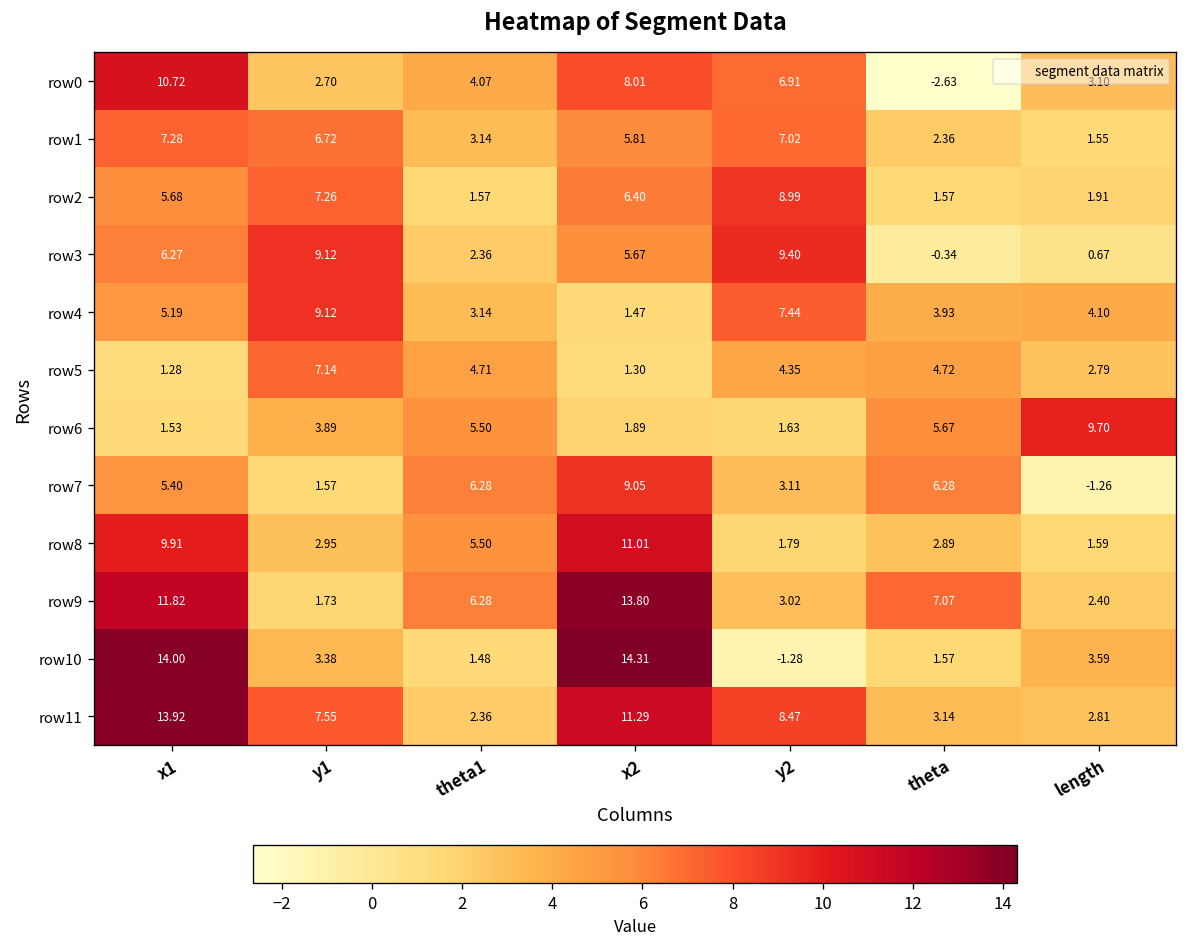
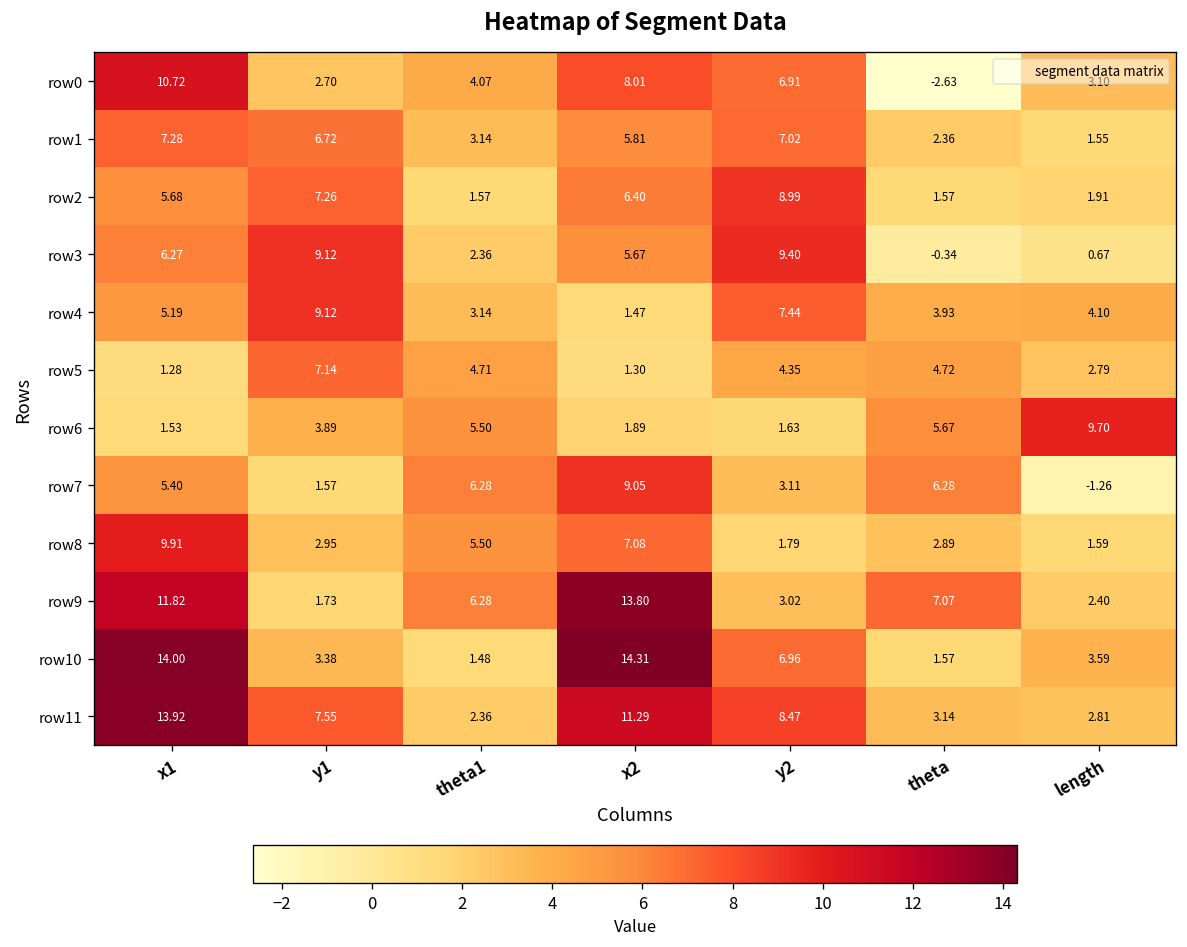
  {
    "row0": {
      "x1": 10.72,
      "y1": 2.70,
      "theta1": 4.07,
      "x2": 8.01,
      "y2": 6.91,
      "theta": -2.63
    },
    "row1": {
      "x1": 7.28,
      "y1": 6.72,
      "theta1": 3.14,
      "x2": 5.81,
      "y2": 7.02,
      "theta": 2.36,
      "length": 1.55
    },
    "row2": {
      "x1": 5.68,
      "y1": 7.26,
      "theta1": 1.57,
      "x2": 6.40,
      "y2": 8.99,
      "theta": 1.57,
      "length": 1.91
    },
    "row3": {
      "x1": 6.27,
      "y1": 9.12,
      "theta1": 2.36,
      "x2": 5.67,
      "y2": 9.40,
      "theta": -0.34,
      "length": 0.67
    },
    "row4": {
      "x1": 5.19,
      "y1": 9.12,
      "theta1": 3.14,
      "x2": 1.47,
      "y2": 7.44,
      "theta": 3.93,
      "length": 4.10
    },
    "row5": {
      "x1": 1.28,
      "y1": 7.14,
      "theta1": 4.71,
      "x2": 1.30,
      "y2": 4.35,
      "theta": 4.72,
      "length": 2.79
    },
    "row6": {
      "x1": 1.53,
      "y1": 3.89,
      "theta1": 5.50,
      "x2": 1.89,
      "y2": 1.63,
      "theta": 5.67,
      "length": 9.70
    },
    "row7": {
      "x1": 5.40,
      "y1": 1.57,
      "theta1": 6.28,
      "x2": 9.05,
      "y2": 3.11,
      "theta": 6.28,
      "length": -1.26
    },
    "row8": {
      "x1": 9.91,
      "y1": 2.95,
      "theta1": 5.50,
-     "x2": 11.01,
+     "x2": 7.08,
      "y2": 1.79,
      "theta": 2.89,
      "length": 1.59
    },
    "row9": {
      "x1": 11.82,
      "y1": 1.73,
      "theta1": 6.28,
      "x2": 13.80,
      "y2": 3.02,
      "theta": 7.07,
      "length": 2.40
    },
    "row10": {
      "x1": 14.00,
      "y1": 3.38,
      "theta1": 1.48,
      "x2": 14.31,
-     "y2": -1.28,
+     "y2": 6.96,
      "theta": 1.57,
      "length": 3.59
    },
    "row11": {
      "x1": 13.92,
      "y1": 7.55,
      "theta1": 2.36,
      "x2": 11.29,
      "y2": 8.47,
      "theta": 3.14,
      "length": 2.81
    }
  }
